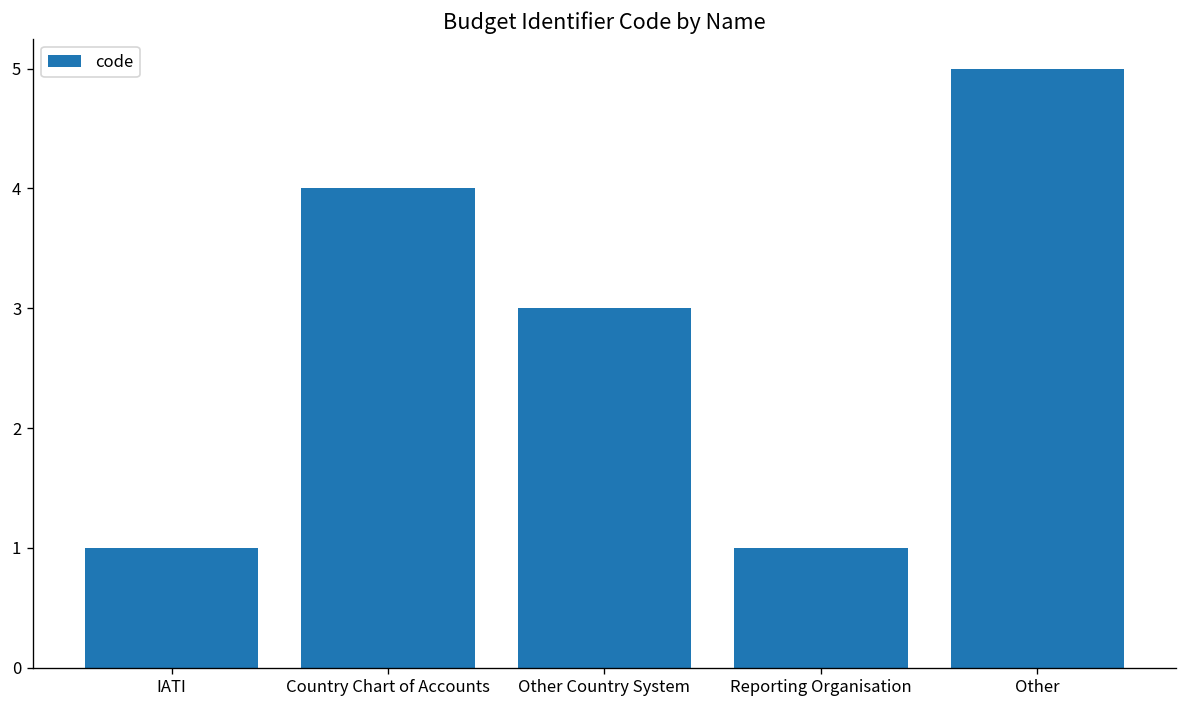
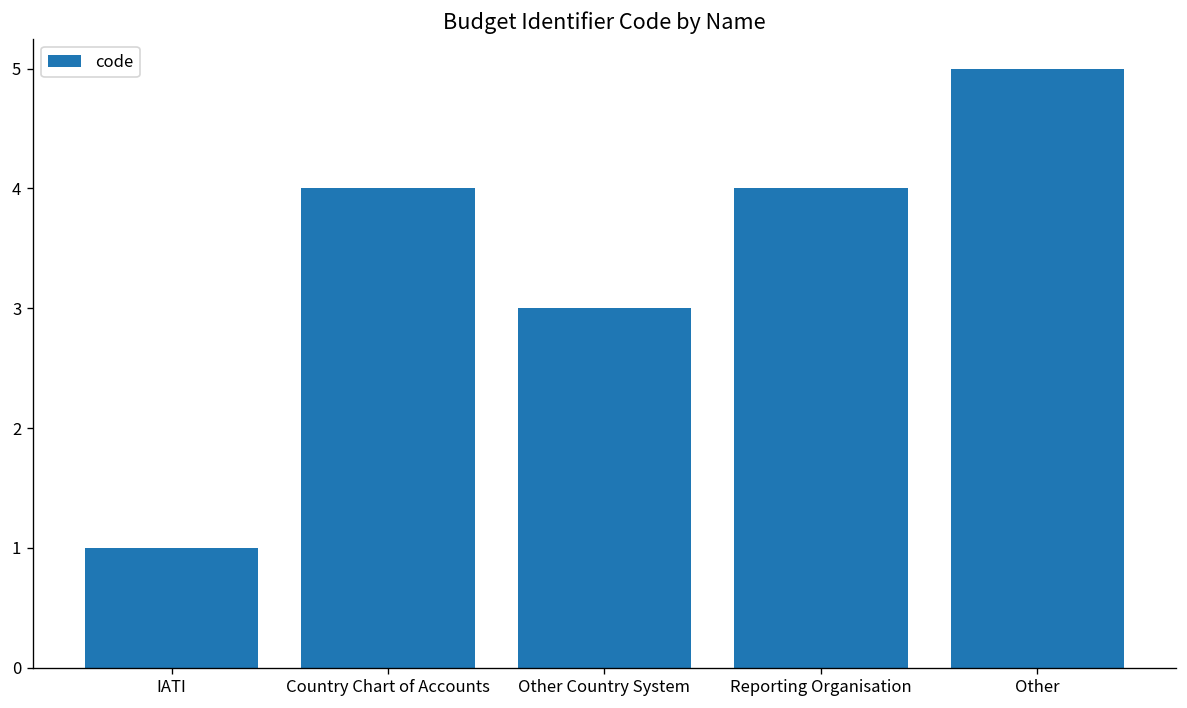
  {
    "IATI": 1,
    "Country Chart of Accounts": 4,
    "Other Country System": 3,
-   "Reporting Organisation": 1,
+   "Reporting Organisation": 4,
    "Other": 5
  }
